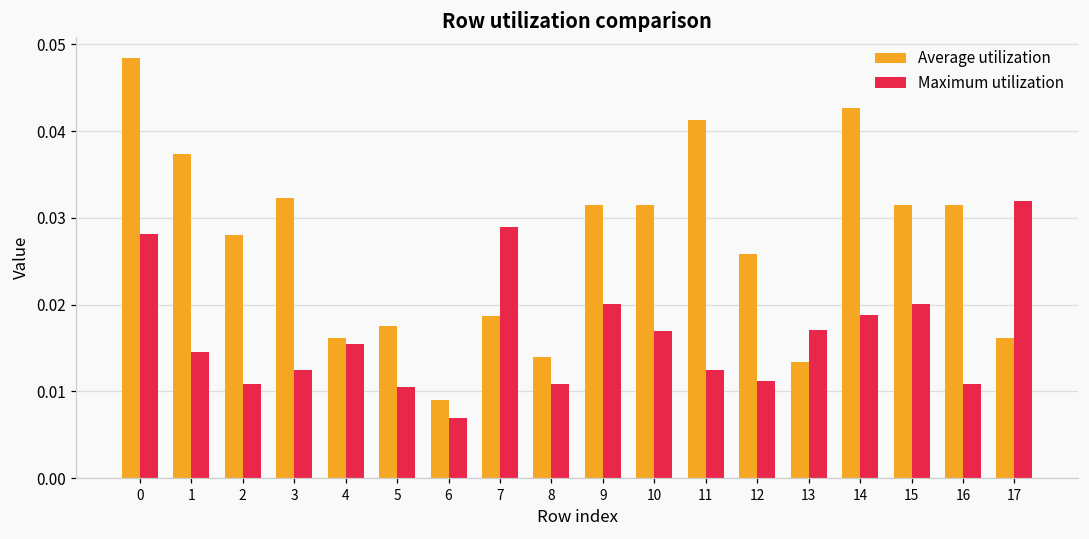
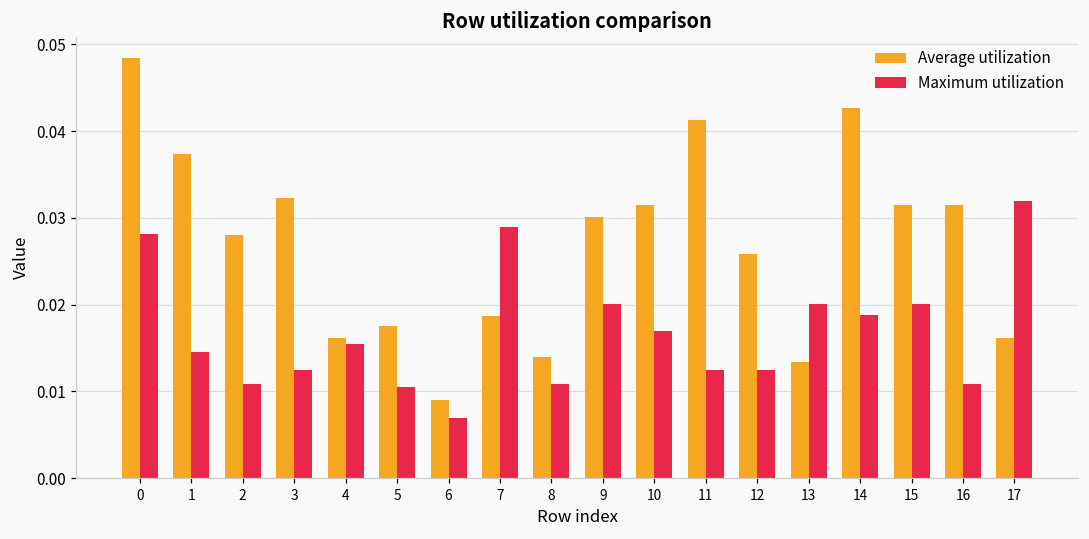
  {
    "Average utilization": {
      "0": 0.048,
      "1": 0.037,
      "2": 0.028,
      "3": 0.032,
      "4": 0.016,
      "5": 0.018,
      "6": 0.009,
      "7": 0.019,
      "8": 0.014,
-     "9": 0.032,
+     "9": 0.030,
      "10": 0.032,
      "11": 0.041,
      "12": 0.026,
      "13": 0.013,
      "14": 0.043,
      "15": 0.032,
      "16": 0.032,
      "17": 0.016
    },
    "Maximum utilization": {
      "0": 0.028,
      "1": 0.014,
      "2": 0.011,
      "3": 0.013,
      "4": 0.015,
      "5": 0.010,
      "6": 0.007,
      "7": 0.029,
      "8": 0.011,
      "9": 0.020,
      "10": 0.017,
      "11": 0.013,
-     "12": 0.011,
-     "13": 0.017,
+     "12": 0.013,
+     "13": 0.020,
      "14": 0.019,
      "15": 0.020,
      "16": 0.011,
      "17": 0.032
    }
  }
